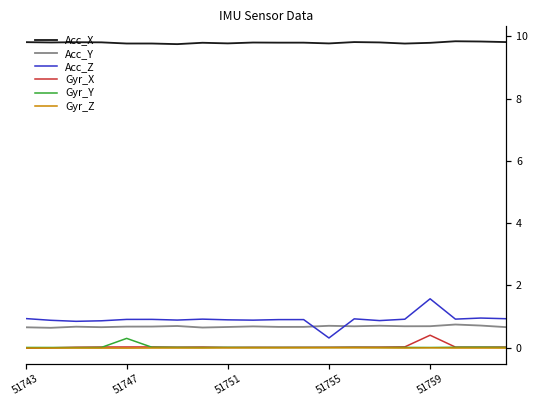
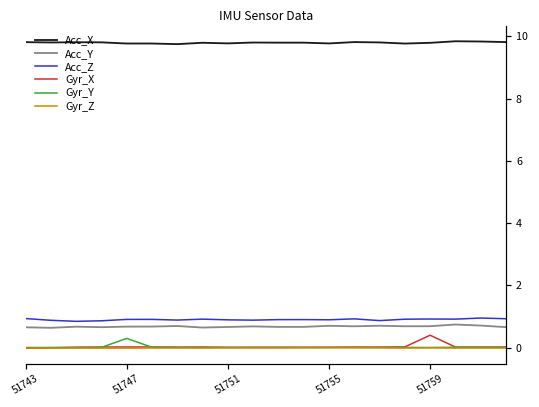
  {
    "Acc_X": {
      "51743": 9.8,
      "51747": 9.8,
      "51751": 9.8,
      "51755": 9.8,
      "51759": 9.8
    },
    "Acc_Y": {
      "51743": 0.7,
      "51747": 0.7,
      "51751": 0.7,
      "51755": 0.7,
      "51759": 0.7
    },
    "Acc_Z": {
      "51743": 0.9,
      "51747": 0.9,
      "51751": 0.9,
-     "51755": 0.3,
-     "51759": 1.6
+     "51755": 0.9,
+     "51759": 0.9
    },
    "Gyr_X": {
      "51759": 0.4
    },
    "Gyr_Y": {
      "51747": 0.3
    }
  }
